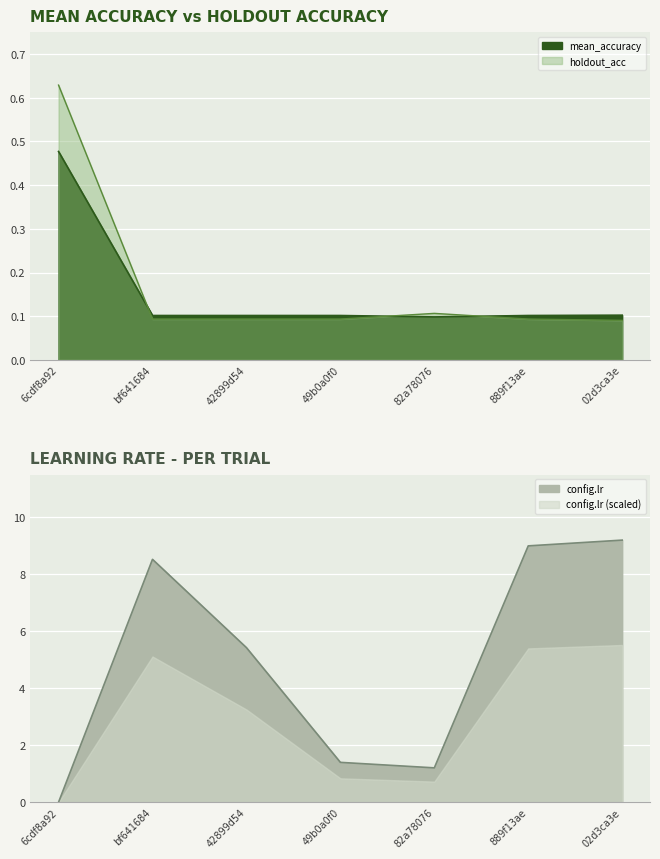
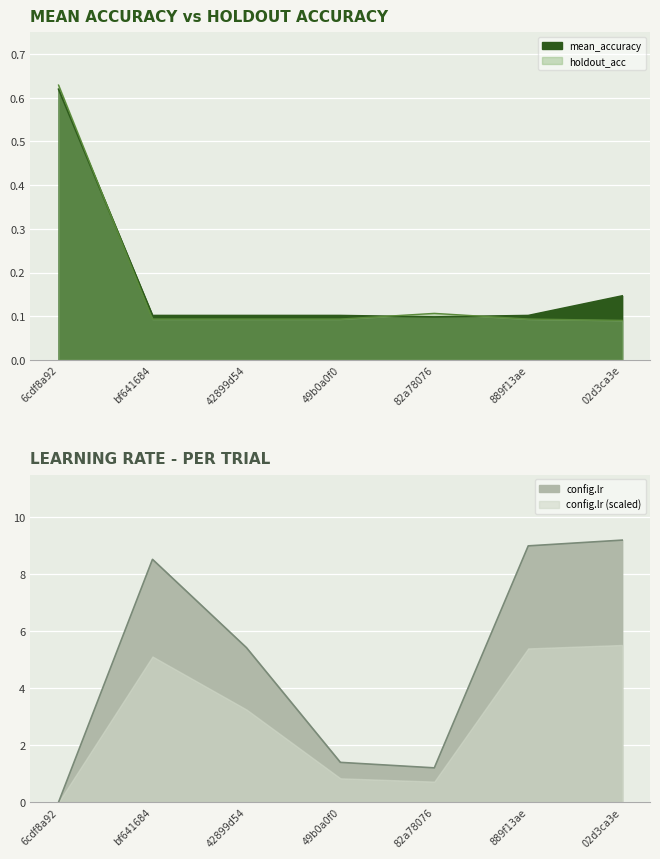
  {
    "MEAN ACCURACY vs HOLDOUT ACCURACY": {
      "mean_accuracy": {
-       "6cdf8a92": 0.48,
+       "6cdf8a92": 0.62,
        "bf641684": 0.10,
        "42899d54": 0.10,
        "49b0a0f0": 0.10,
        "82a78076": 0.10,
        "889f13ae": 0.10,
-       "02d3ca3e": 0.10
+       "02d3ca3e": 0.15
      },
      "holdout_acc": {
        "6cdf8a92": 0.63,
        "bf641684": 0.09,
        "42899d54": 0.09,
        "49b0a0f0": 0.09,
        "82a78076": 0.11,
        "889f13ae": 0.09,
        "02d3ca3e": 0.09
      }
    }
  }
